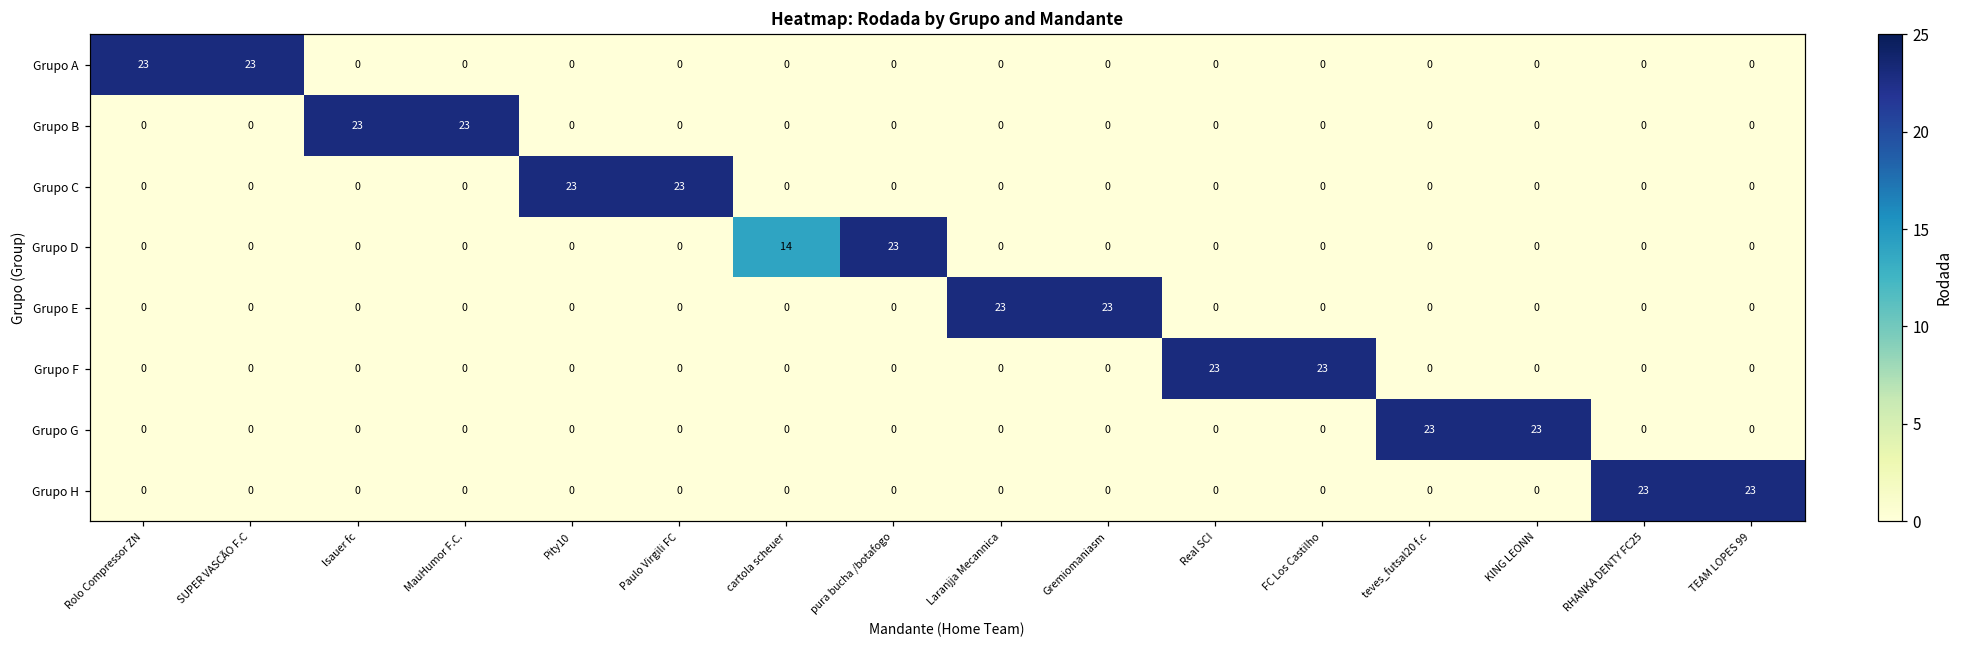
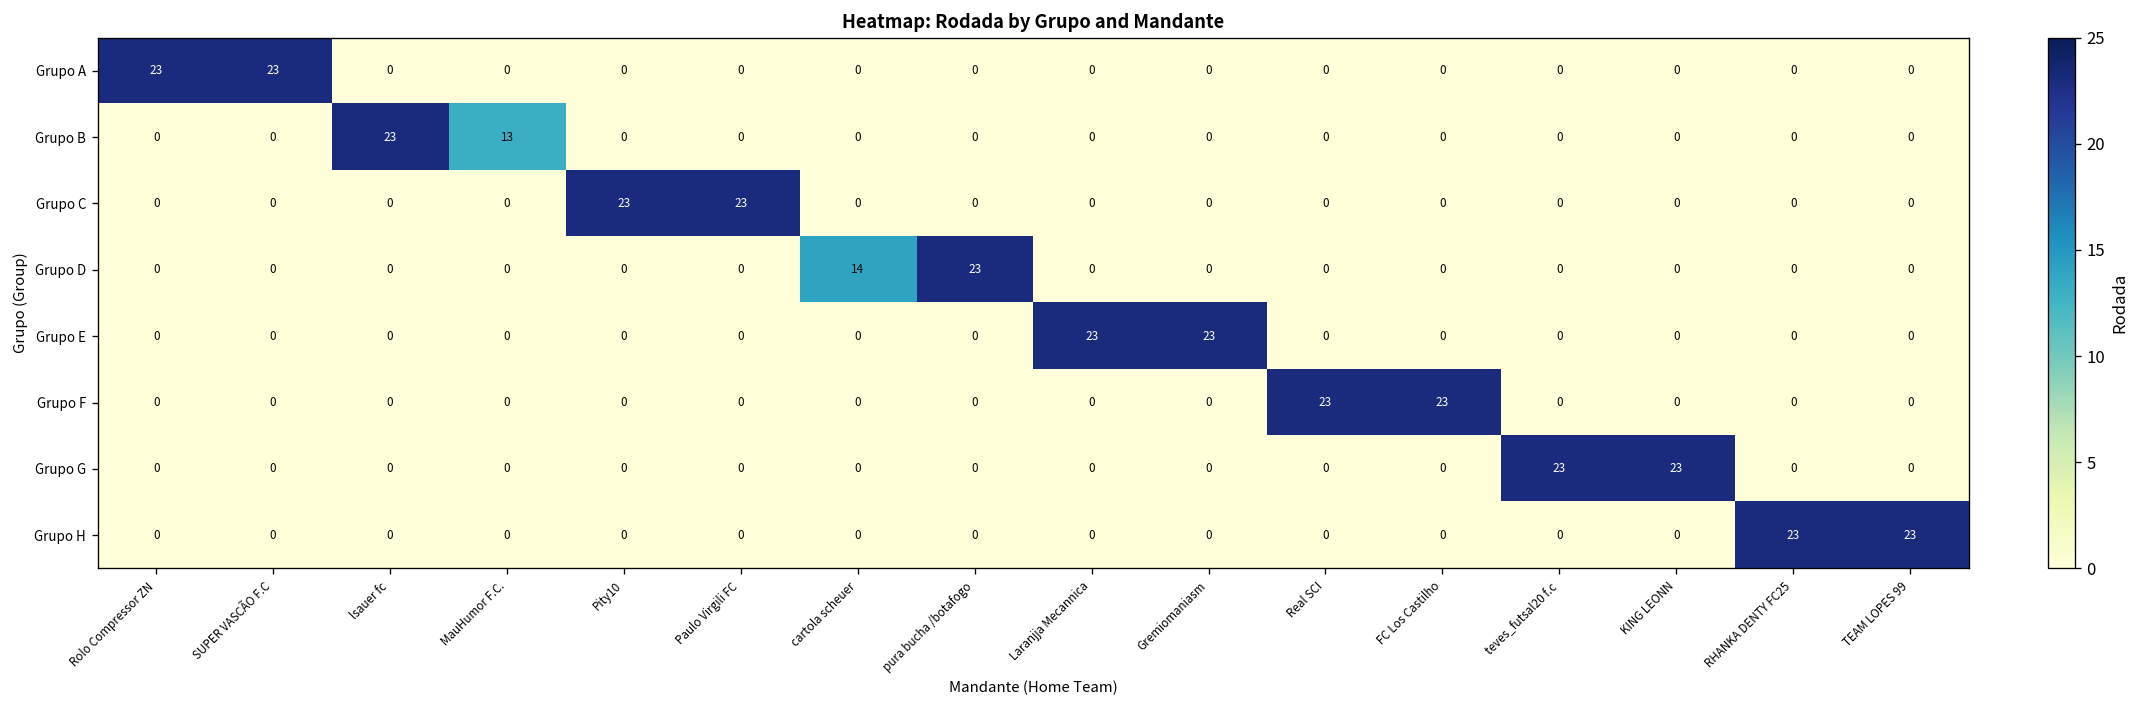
  {
    "Grupo A": {
      "Rolo Compressor ZN": 23,
      "SUPER VASCÃO F.C": 23,
      "lsauer fc": 0,
      "MauHumor F.C.": 0,
      "Pity10": 0,
      "Paulo Virgili FC": 0,
      "cartola scheuer": 0,
      "pura bucha /botafogo": 0,
      "Laranjja Mecannica": 0,
      "Gremiomaniasm": 0,
      "Real SCI": 0,
      "FC Los Castilho": 0,
      "teves_futsal20 f.c": 0,
      "KING LEONN": 0,
      "RHANKA DENTY FC25": 0,
      "TEAM LOPES 99": 0
    },
    "Grupo B": {
      "Rolo Compressor ZN": 0,
      "SUPER VASCÃO F.C": 0,
      "lsauer fc": 23,
-     "MauHumor F.C.": 23,
+     "MauHumor F.C.": 13,
      "Pity10": 0,
      "Paulo Virgili FC": 0,
      "cartola scheuer": 0,
      "pura bucha /botafogo": 0,
      "Laranjja Mecannica": 0,
      "Gremiomaniasm": 0,
      "Real SCI": 0,
      "FC Los Castilho": 0,
      "teves_futsal20 f.c": 0,
      "KING LEONN": 0,
      "RHANKA DENTY FC25": 0,
      "TEAM LOPES 99": 0
    },
    "Grupo C": {
      "Rolo Compressor ZN": 0,
      "SUPER VASCÃO F.C": 0,
      "lsauer fc": 0,
      "MauHumor F.C.": 0,
      "Pity10": 23,
      "Paulo Virgili FC": 23,
      "cartola scheuer": 0,
      "pura bucha /botafogo": 0,
      "Laranjja Mecannica": 0,
      "Gremiomaniasm": 0,
      "Real SCI": 0,
      "FC Los Castilho": 0,
      "teves_futsal20 f.c": 0,
      "KING LEONN": 0,
      "RHANKA DENTY FC25": 0,
      "TEAM LOPES 99": 0
    },
    "Grupo D": {
      "Rolo Compressor ZN": 0,
      "SUPER VASCÃO F.C": 0,
      "lsauer fc": 0,
      "MauHumor F.C.": 0,
      "Pity10": 0,
      "Paulo Virgili FC": 0,
      "cartola scheuer": 14,
      "pura bucha /botafogo": 23,
      "Laranjja Mecannica": 0,
      "Gremiomaniasm": 0,
      "Real SCI": 0,
      "FC Los Castilho": 0,
      "teves_futsal20 f.c": 0,
      "KING LEONN": 0,
      "RHANKA DENTY FC25": 0,
      "TEAM LOPES 99": 0
    },
    "Grupo E": {
      "Rolo Compressor ZN": 0,
      "SUPER VASCÃO F.C": 0,
      "lsauer fc": 0,
      "MauHumor F.C.": 0,
      "Pity10": 0,
      "Paulo Virgili FC": 0,
      "cartola scheuer": 0,
      "pura bucha /botafogo": 0,
      "Laranjja Mecannica": 23,
      "Gremiomaniasm": 23,
      "Real SCI": 0,
      "FC Los Castilho": 0,
      "teves_futsal20 f.c": 0,
      "KING LEONN": 0,
      "RHANKA DENTY FC25": 0,
      "TEAM LOPES 99": 0
    },
    "Grupo F": {
      "Rolo Compressor ZN": 0,
      "SUPER VASCÃO F.C": 0,
      "lsauer fc": 0,
      "MauHumor F.C.": 0,
      "Pity10": 0,
      "Paulo Virgili FC": 0,
      "cartola scheuer": 0,
      "pura bucha /botafogo": 0,
      "Laranjja Mecannica": 0,
      "Gremiomaniasm": 0,
      "Real SCI": 23,
      "FC Los Castilho": 23,
      "teves_futsal20 f.c": 0,
      "KING LEONN": 0,
      "RHANKA DENTY FC25": 0,
      "TEAM LOPES 99": 0
    },
    "Grupo G": {
      "Rolo Compressor ZN": 0,
      "SUPER VASCÃO F.C": 0,
      "lsauer fc": 0,
      "MauHumor F.C.": 0,
      "Pity10": 0,
      "Paulo Virgili FC": 0,
      "cartola scheuer": 0,
      "pura bucha /botafogo": 0,
      "Laranjja Mecannica": 0,
      "Gremiomaniasm": 0,
      "Real SCI": 0,
      "FC Los Castilho": 0,
      "teves_futsal20 f.c": 23,
      "KING LEONN": 23,
      "RHANKA DENTY FC25": 0,
      "TEAM LOPES 99": 0
    },
    "Grupo H": {
      "Rolo Compressor ZN": 0,
      "SUPER VASCÃO F.C": 0,
      "lsauer fc": 0,
      "MauHumor F.C.": 0,
      "Pity10": 0,
      "Paulo Virgili FC": 0,
      "cartola scheuer": 0,
      "pura bucha /botafogo": 0,
      "Laranjja Mecannica": 0,
      "Gremiomaniasm": 0,
      "Real SCI": 0,
      "FC Los Castilho": 0,
      "teves_futsal20 f.c": 0,
      "KING LEONN": 0,
      "RHANKA DENTY FC25": 23,
      "TEAM LOPES 99": 23
    }
  }
